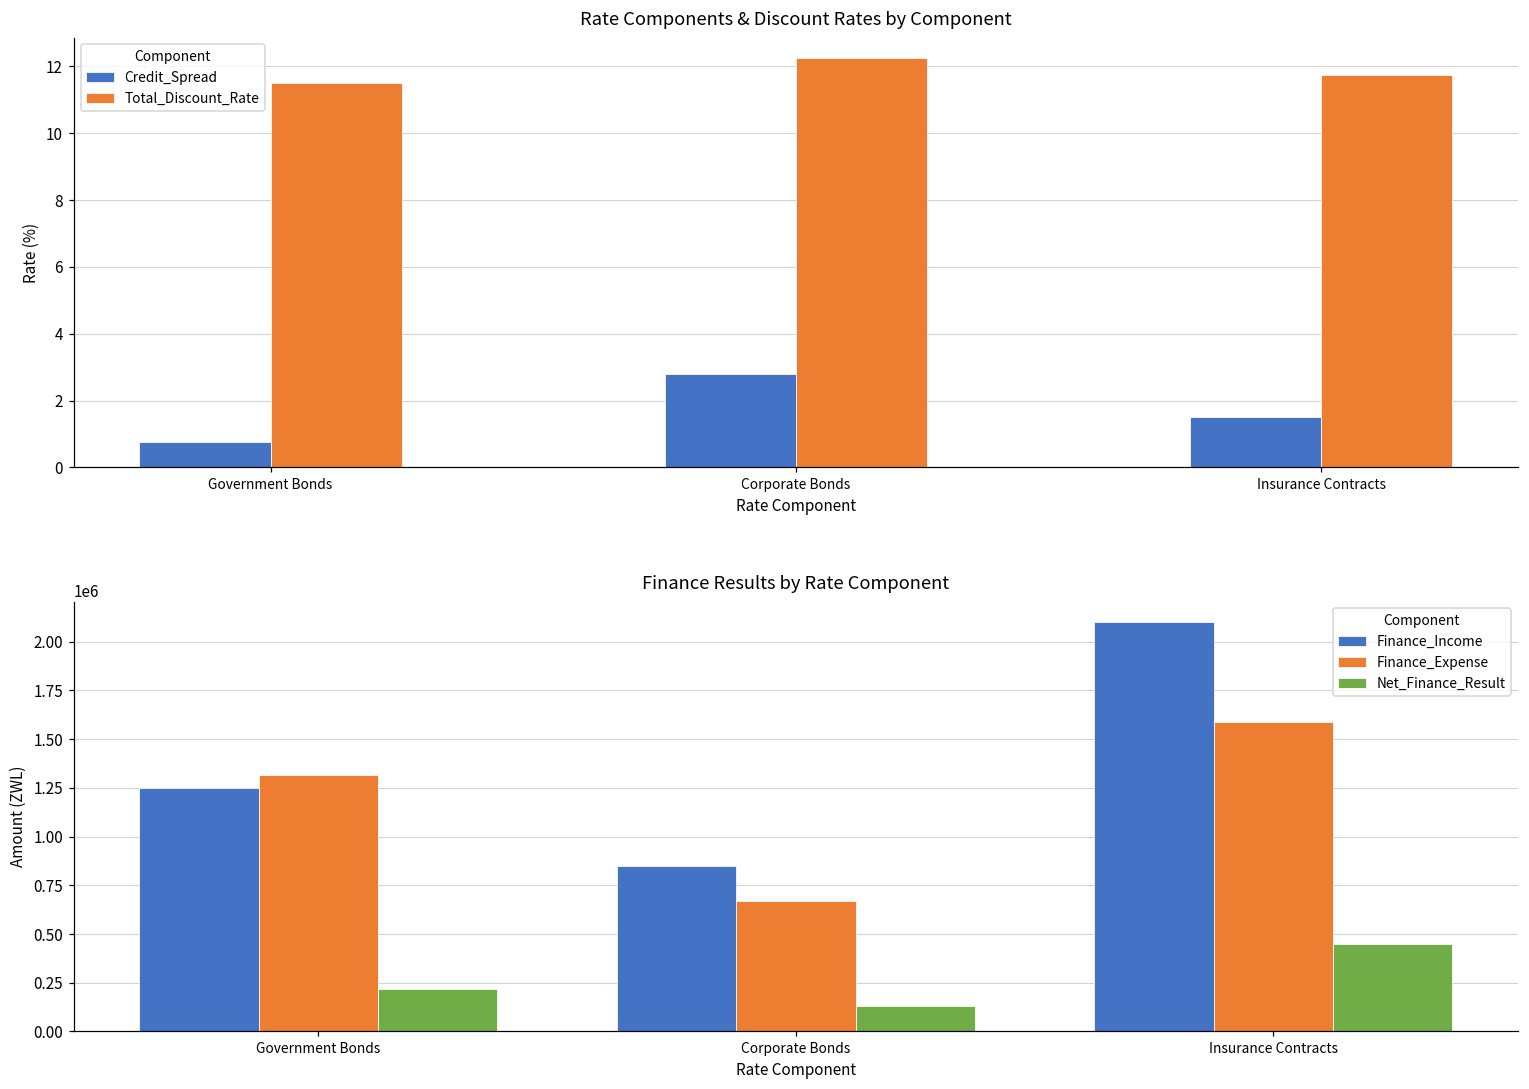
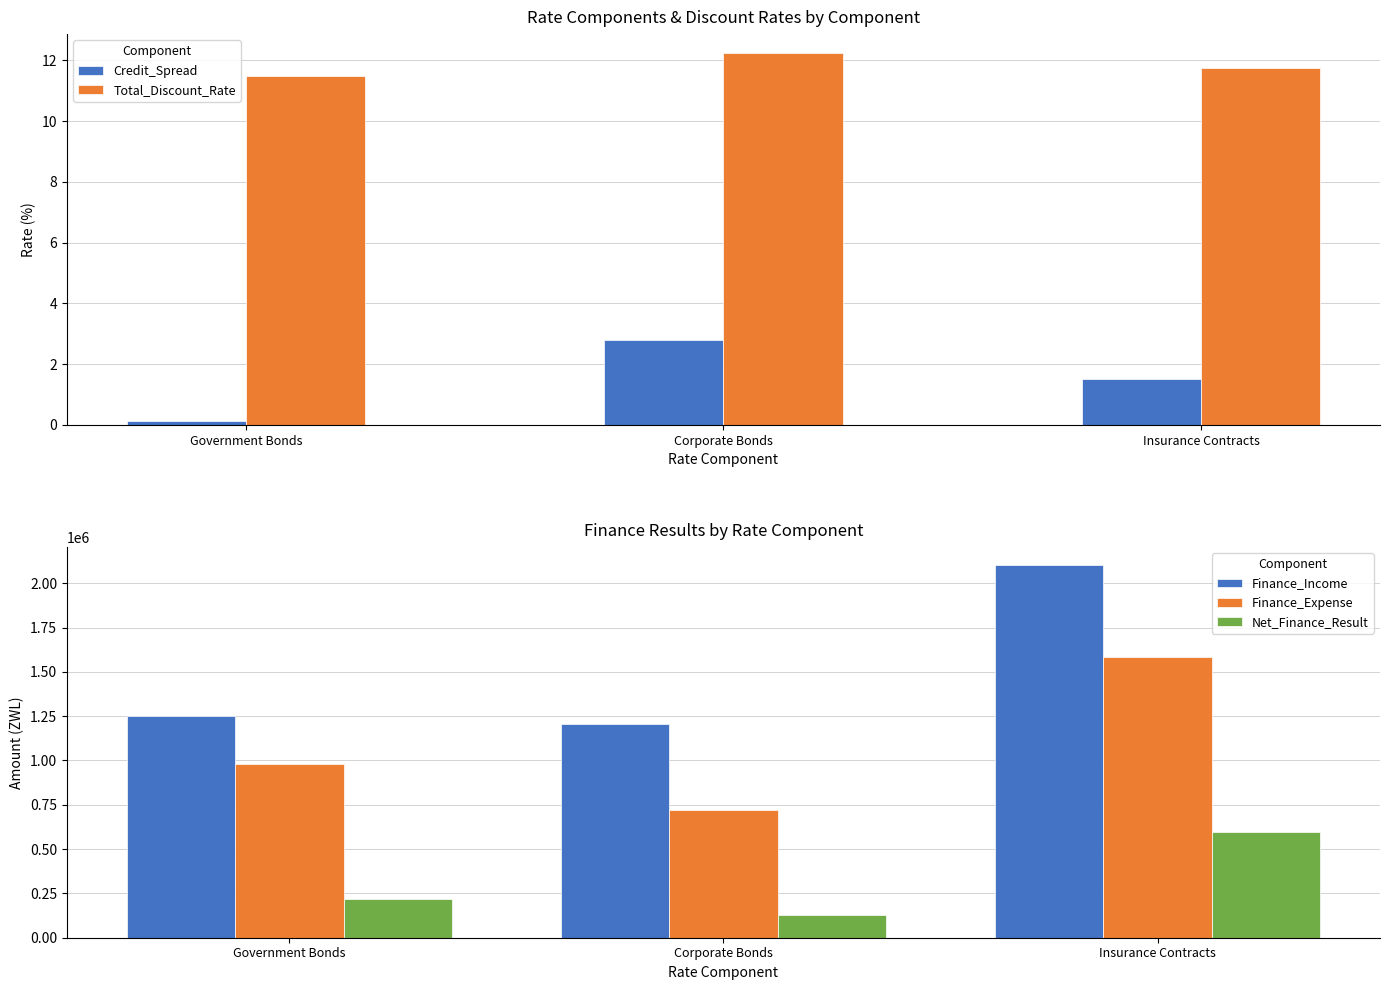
  {
    "Rate Components & Discount Rates by Component": {
      "Credit_Spread": {
-       "Government Bonds": 0.8,
+       "Government Bonds": 0.1,
        "Corporate Bonds": 2.8,
        "Insurance Contracts": 1.5
      },
      "Total_Discount_Rate": {
        "Government Bonds": 11.5,
        "Corporate Bonds": 12.3,
        "Insurance Contracts": 11.7
      }
    },
    "Finance Results by Rate Component": {
      "Finance_Income": {
        "Government Bonds": 1250000,
-       "Corporate Bonds": 850000,
+       "Corporate Bonds": 1210000,
        "Insurance Contracts": 2100000
      },
      "Finance_Expense": {
-       "Government Bonds": 1320000,
-       "Corporate Bonds": 670000,
+       "Government Bonds": 980000,
+       "Corporate Bonds": 720000,
        "Insurance Contracts": 1590000
      },
      "Net_Finance_Result": {
        "Government Bonds": 220000,
        "Corporate Bonds": 130000,
-       "Insurance Contracts": 450000
+       "Insurance Contracts": 600000
      }
    }
  }
